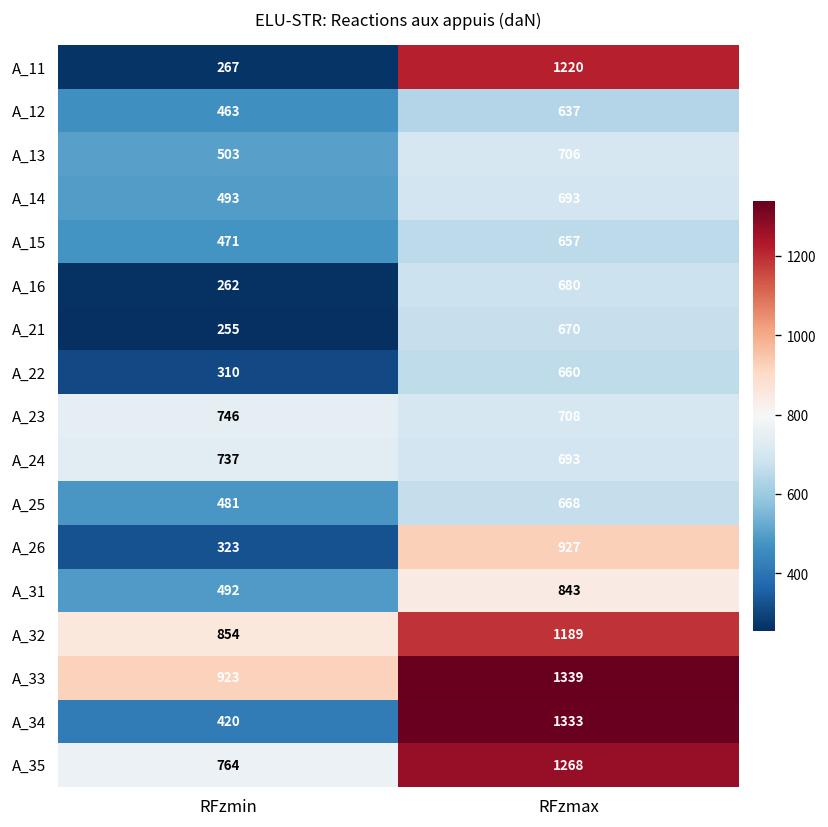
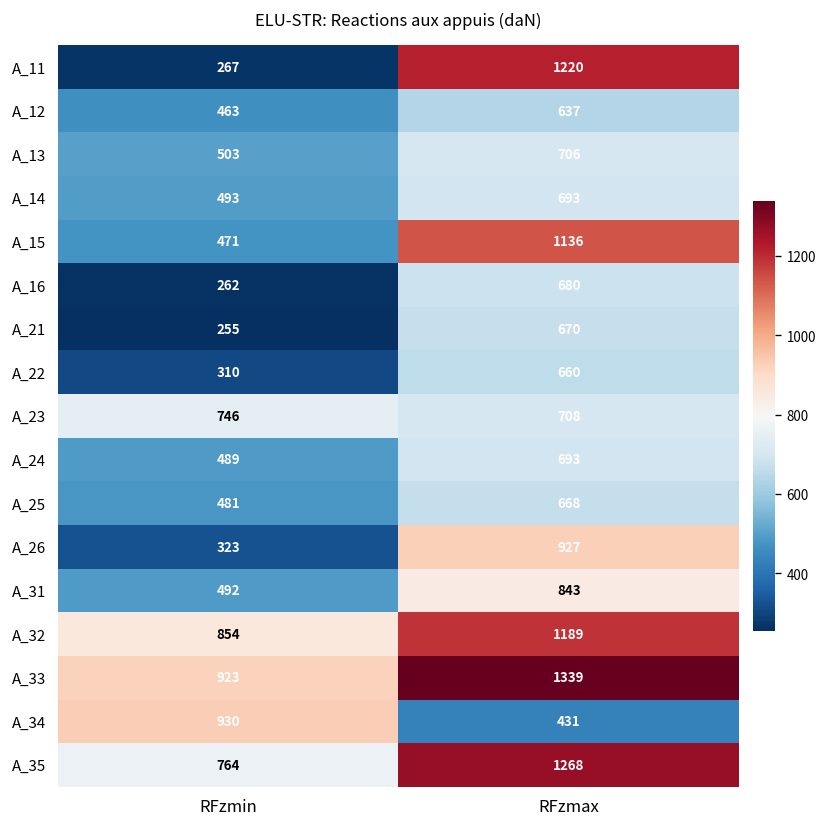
  {
    "A_11": {
      "RFzmin": 267,
      "RFzmax": 1220
    },
    "A_12": {
      "RFzmin": 463,
      "RFzmax": 637
    },
    "A_13": {
      "RFzmin": 503
    },
    "A_14": {
      "RFzmin": 493
    },
    "A_15": {
      "RFzmin": 471,
-     "RFzmax": 657
+     "RFzmax": 1136
    },
    "A_16": {
      "RFzmin": 262,
      "RFzmax": 680
    },
    "A_21": {
      "RFzmin": 255,
      "RFzmax": 670
    },
    "A_22": {
      "RFzmin": 310,
      "RFzmax": 660
    },
    "A_23": {
      "RFzmin": 746
    },
    "A_24": {
-     "RFzmin": 737
+     "RFzmin": 489
    },
    "A_25": {
      "RFzmin": 481,
      "RFzmax": 668
    },
    "A_26": {
      "RFzmin": 323,
      "RFzmax": 927
    },
    "A_31": {
      "RFzmin": 492,
      "RFzmax": 843
    },
    "A_32": {
      "RFzmin": 854,
      "RFzmax": 1189
    },
    "A_33": {
      "RFzmin": 923,
      "RFzmax": 1339
    },
    "A_34": {
-     "RFzmin": 420,
-     "RFzmax": 1333
+     "RFzmin": 930,
+     "RFzmax": 431
    },
    "A_35": {
      "RFzmin": 764,
      "RFzmax": 1268
    }
  }
